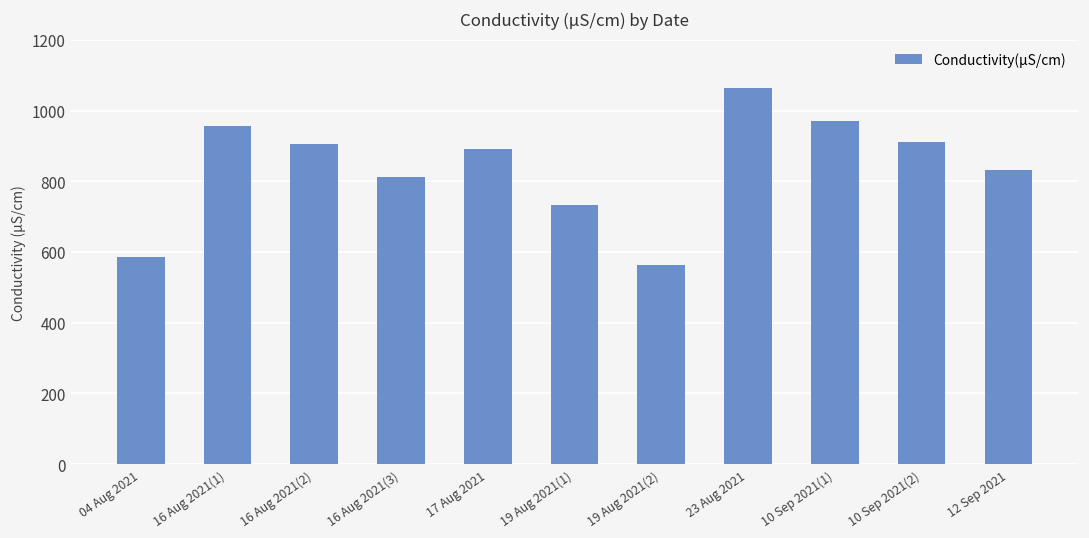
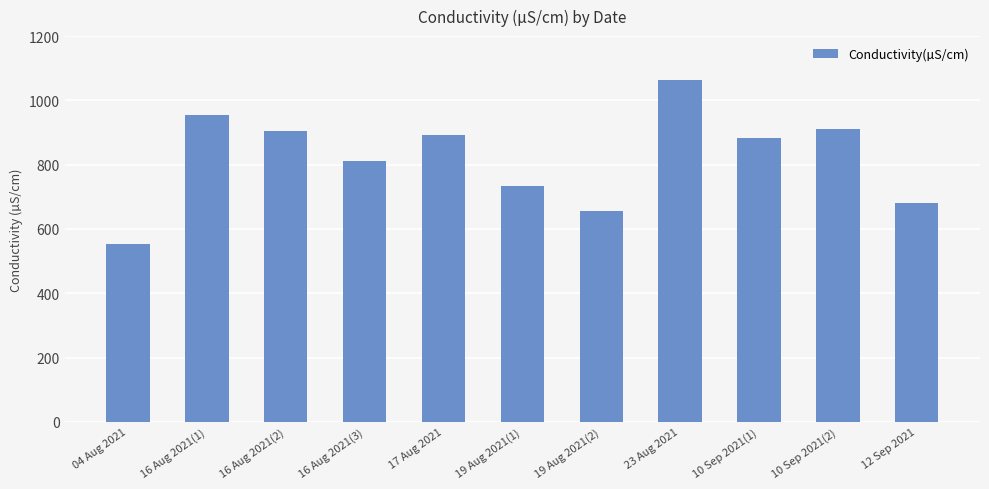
  {
-   "04 Aug 2021": 590,
+   "04 Aug 2021": 550,
    "16 Aug 2021(1)": 960,
    "16 Aug 2021(2)": 910,
    "16 Aug 2021(3)": 810,
    "17 Aug 2021": 890,
    "19 Aug 2021(1)": 730,
-   "19 Aug 2021(2)": 560,
+   "19 Aug 2021(2)": 660,
    "23 Aug 2021": 1060,
-   "10 Sep 2021(1)": 970,
+   "10 Sep 2021(1)": 880,
    "10 Sep 2021(2)": 910,
-   "12 Sep 2021": 830
+   "12 Sep 2021": 680
  }
